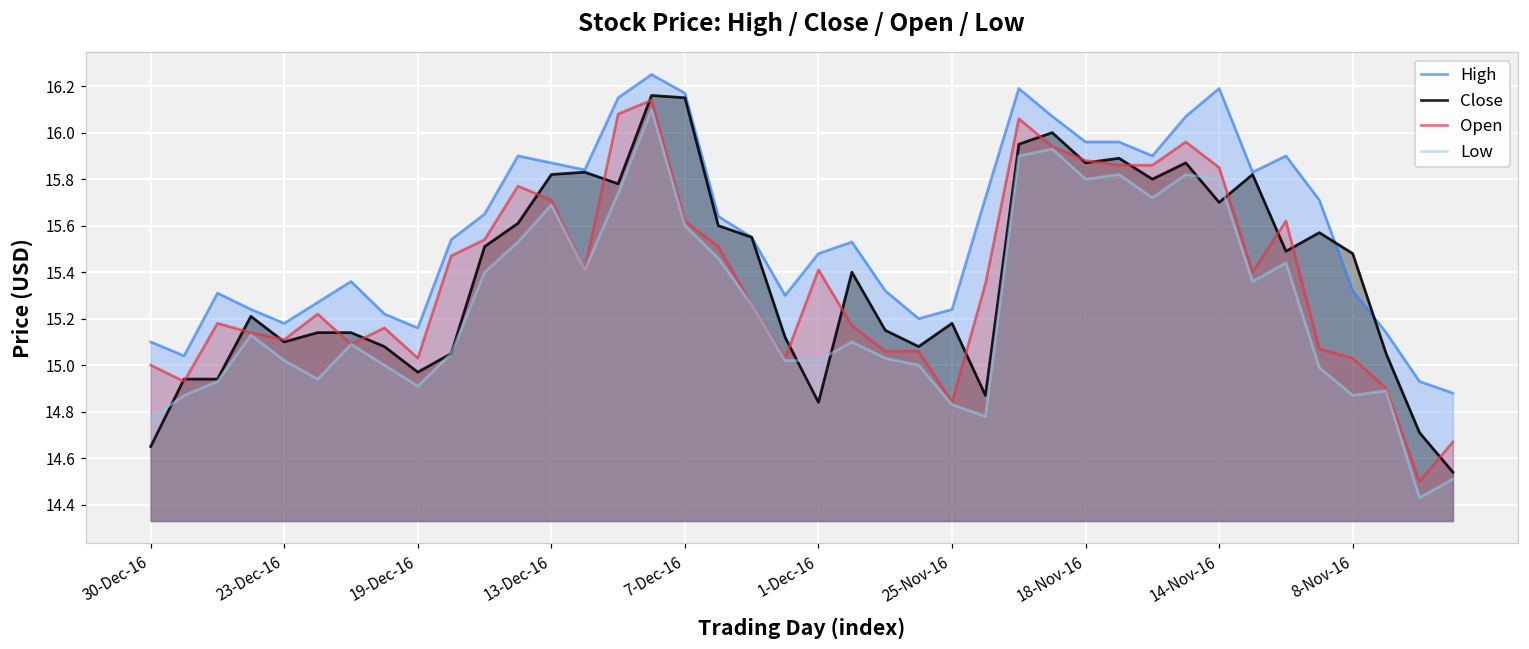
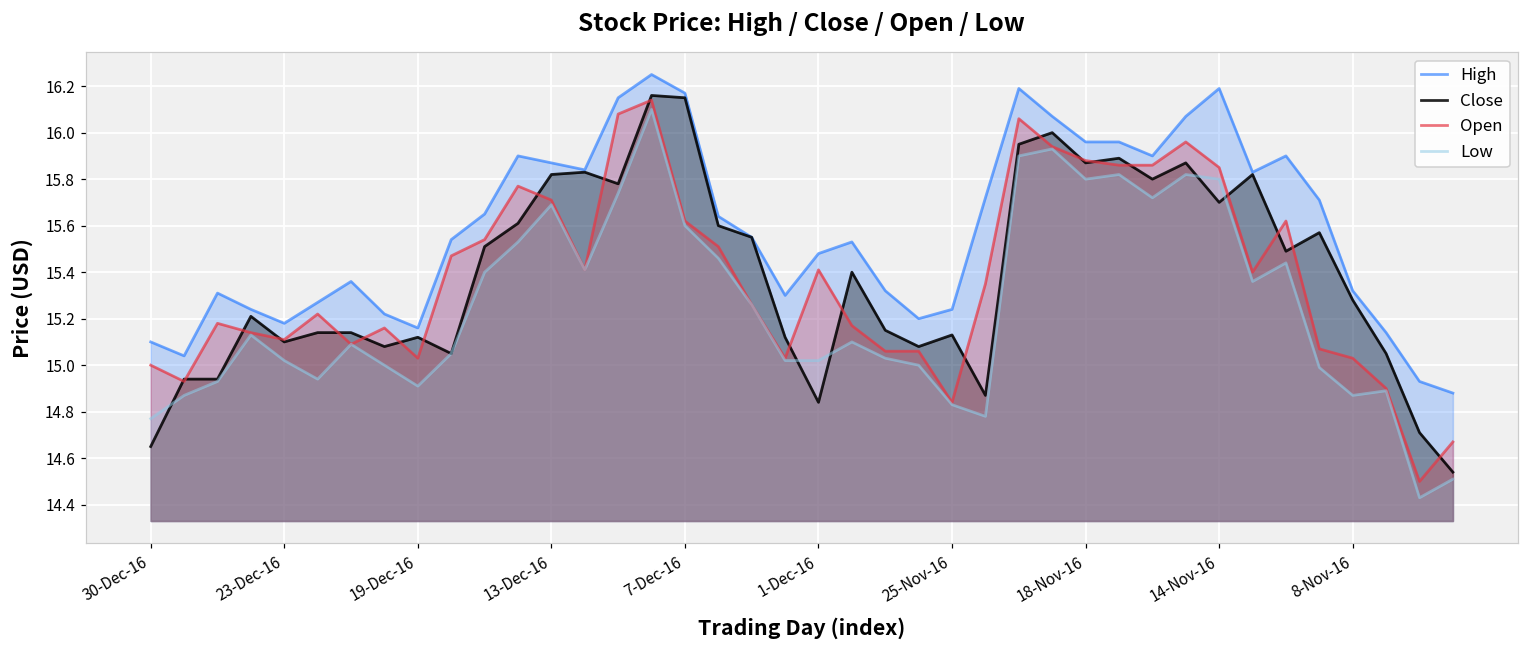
  {
    "High": {
      "30-Dec-16": 15.10,
      "23-Dec-16": 15.18,
      "19-Dec-16": 15.16,
      "13-Dec-16": 15.87,
      "7-Dec-16": 16.17,
      "1-Dec-16": 15.48,
      "25-Nov-16": 15.24,
      "18-Nov-16": 15.96,
      "14-Nov-16": 16.19,
      "8-Nov-16": 15.32
    },
    "Close": {
      "30-Dec-16": 14.65,
-     "19-Dec-16": 14.97,
+     "19-Dec-16": 15.12,
      "13-Dec-16": 15.82,
      "7-Dec-16": 16.15,
      "1-Dec-16": 14.84,
-     "25-Nov-16": 15.18,
+     "25-Nov-16": 15.13,
      "14-Nov-16": 15.70,
-     "8-Nov-16": 15.48
+     "8-Nov-16": 15.28
    },
    "Open": {
      "30-Dec-16": 15.00,
      "19-Dec-16": 15.03,
      "13-Dec-16": 15.71,
      "7-Dec-16": 15.62,
      "1-Dec-16": 15.41,
      "14-Nov-16": 15.85,
      "8-Nov-16": 15.03
    },
    "Low": {
      "30-Dec-16": 14.77,
      "23-Dec-16": 15.02,
      "19-Dec-16": 14.91,
      "13-Dec-16": 15.69,
      "7-Dec-16": 15.60,
      "1-Dec-16": 15.02,
      "18-Nov-16": 15.80,
      "14-Nov-16": 15.80,
      "8-Nov-16": 14.87
    }
  }
